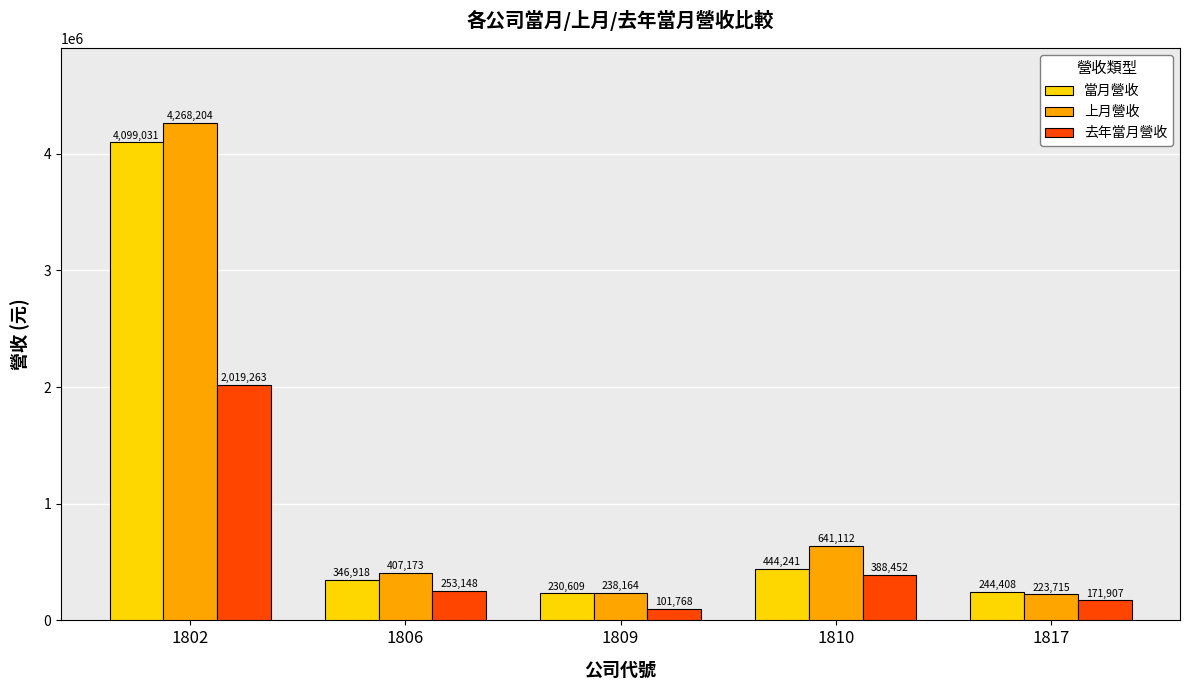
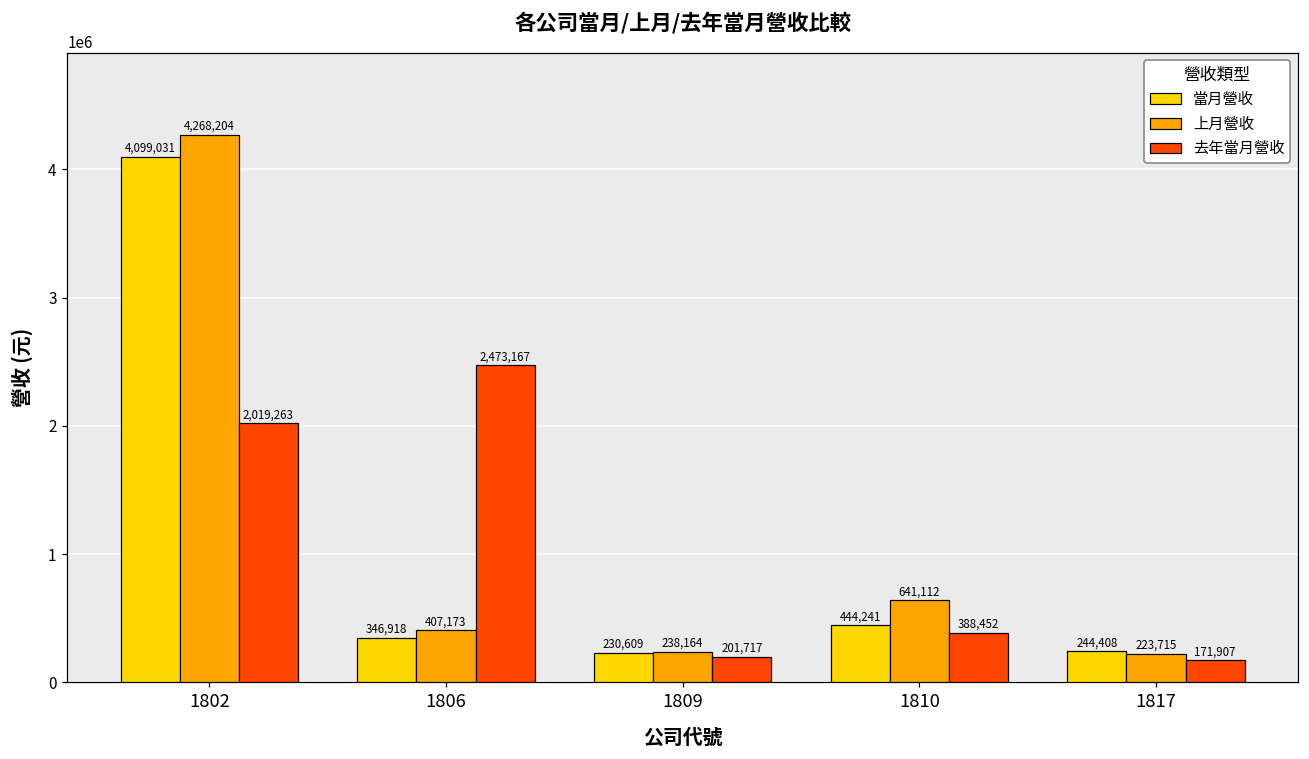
  {
    "去年當月營收": {
      "1802": "2,019,263",
-     "1806": "253,148",
-     "1809": "101,768",
+     "1806": "2,473,167",
+     "1809": "201,717",
      "1810": "388,452",
      "1817": "171,907"
    }
  }
